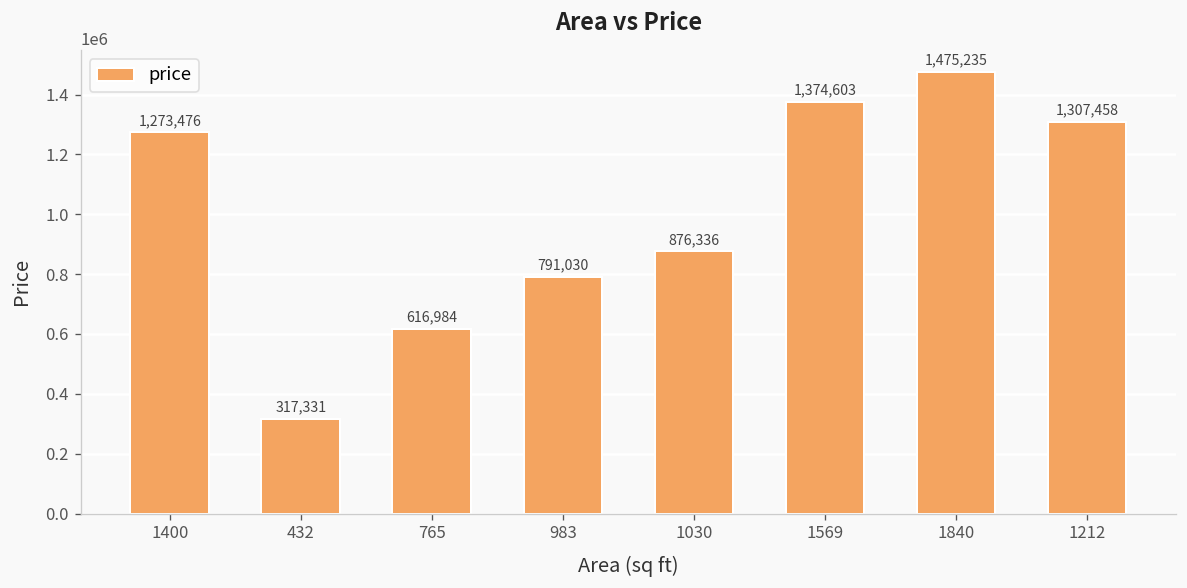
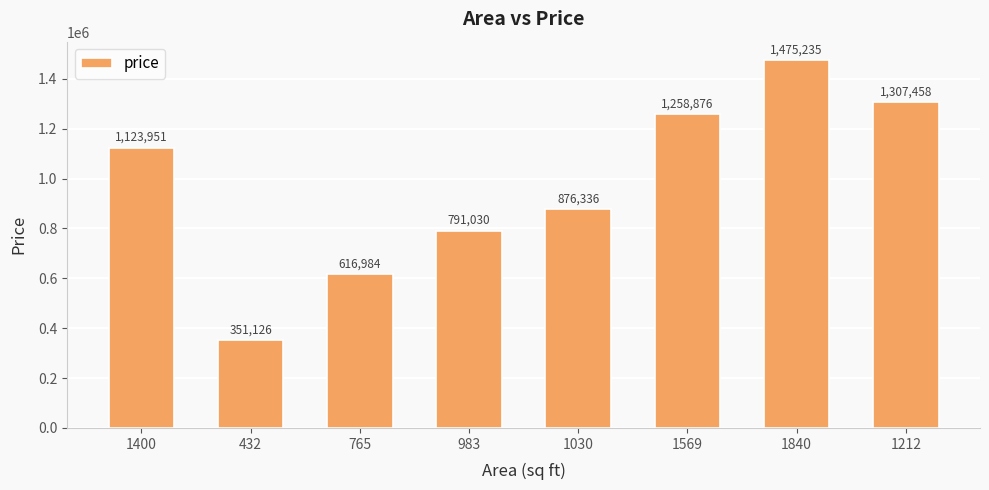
  {
-   "1400": "1,273,476",
-   "432": "317,331",
+   "1400": "1,123,951",
+   "432": "351,126",
    "765": "616,984",
    "983": "791,030",
    "1030": "876,336",
-   "1569": "1,374,603",
+   "1569": "1,258,876",
    "1840": "1,475,235",
    "1212": "1,307,458"
  }
